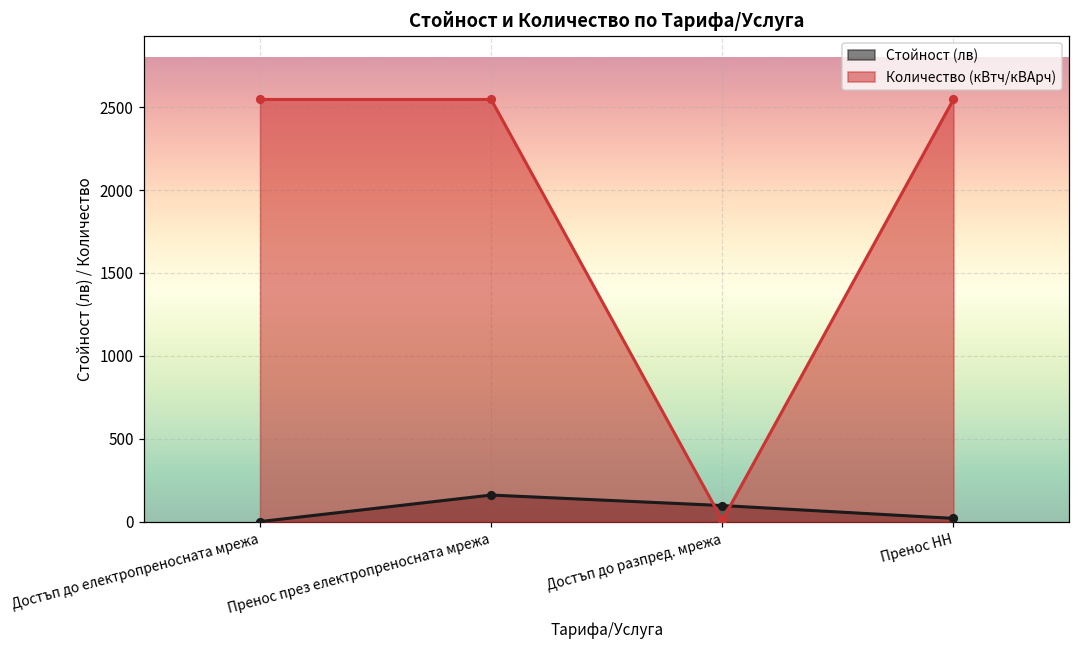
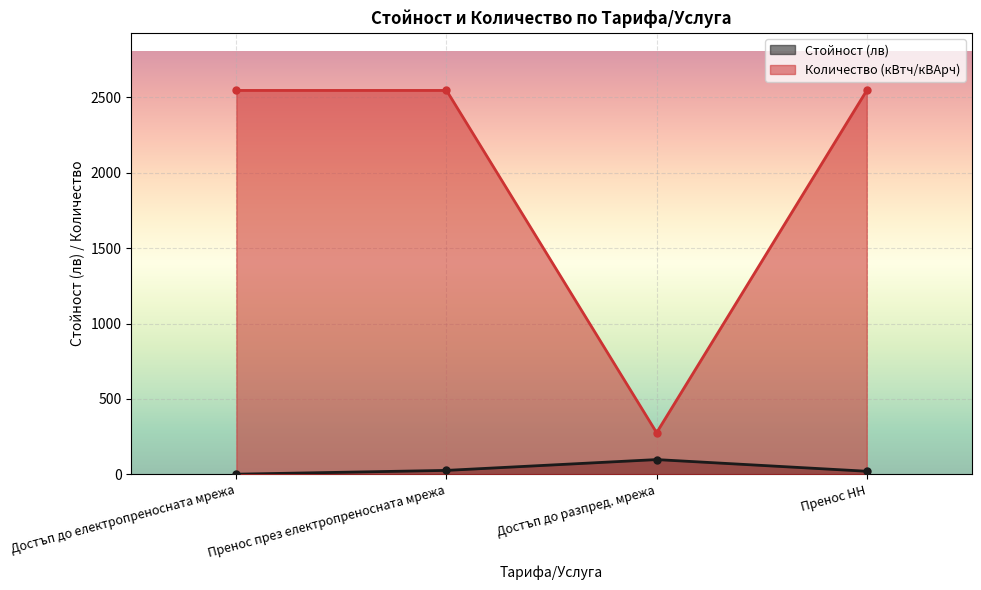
  {
    "Стойност (лв)": {
      "Достъп до електропреносната мрежа": 0,
-     "Пренос през електропреносната мрежа": 160,
+     "Пренос през електропреносната мрежа": 30,
      "Достъп до разпред. мрежа": 100,
      "Пренос НН": 20
    },
    "Количество (кВтч/кВАрч)": {
      "Достъп до електропреносната мрежа": 2550,
      "Пренос през електропреносната мрежа": 2550,
-     "Достъп до разпред. мрежа": 10,
+     "Достъп до разпред. мрежа": 280,
      "Пренос НН": 2550
    }
  }
